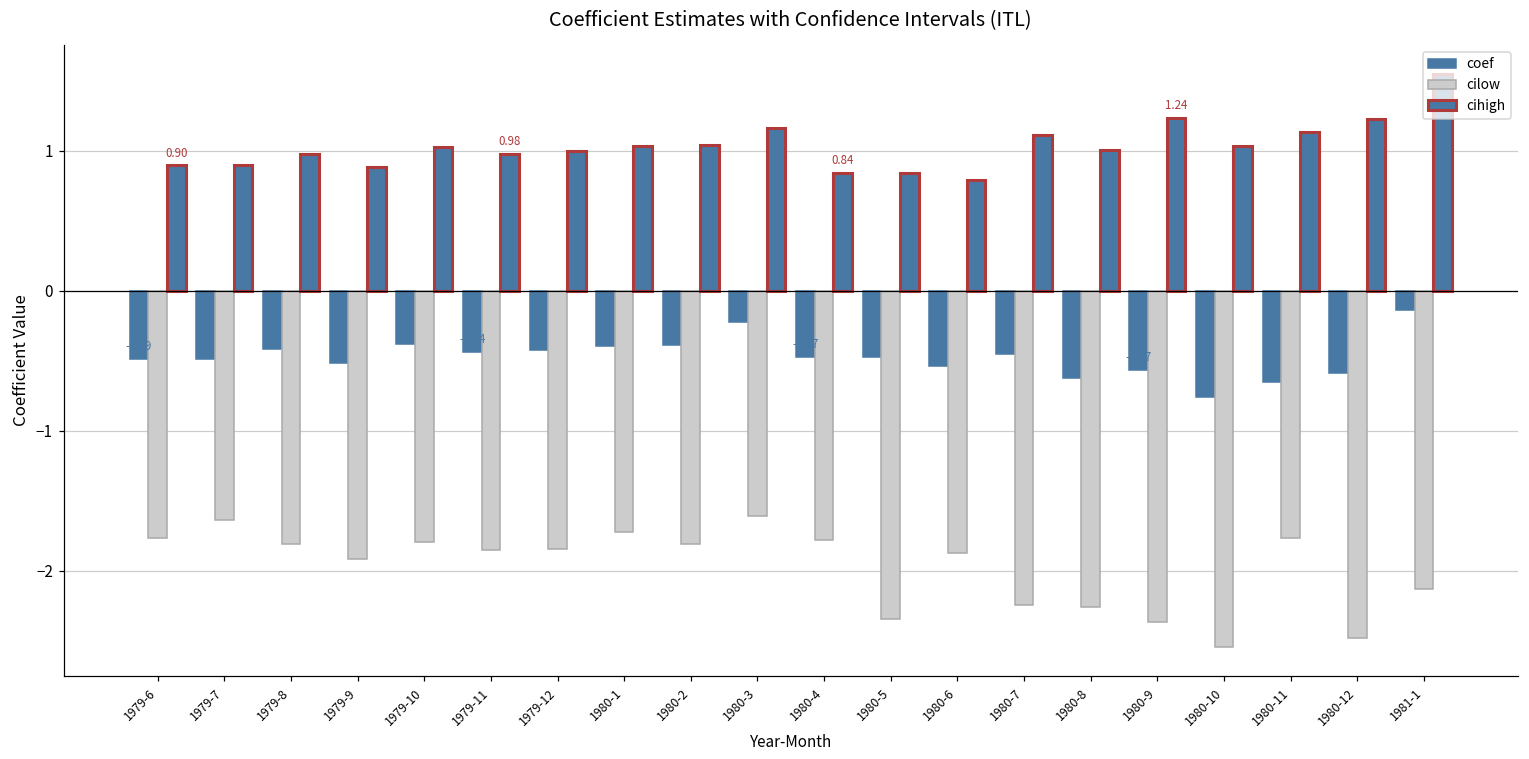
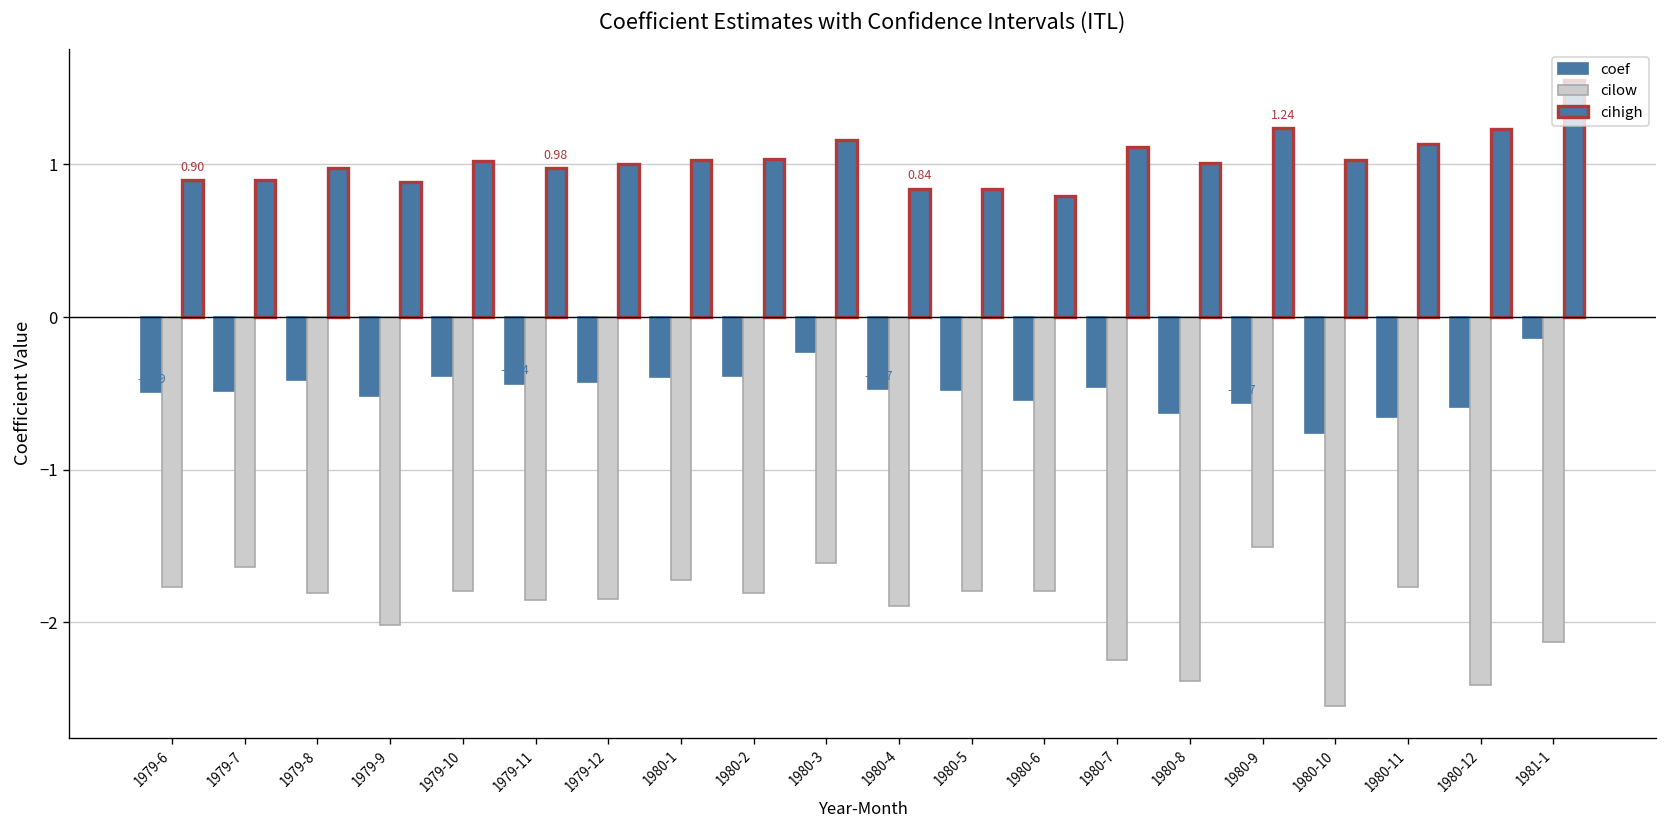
  {
    "cilow": {
      "1979-6": -1.77,
      "1979-7": -1.64,
      "1979-8": -1.81,
-     "1979-9": -1.92,
+     "1979-9": -2.02,
      "1979-10": -1.79,
      "1979-11": -1.85,
      "1979-12": -1.85,
      "1980-1": -1.73,
      "1980-2": -1.81,
      "1980-3": -1.61,
-     "1980-4": -1.78,
-     "1980-5": -2.35,
-     "1980-6": -1.87,
+     "1980-4": -1.90,
+     "1980-5": -1.79,
+     "1980-6": -1.79,
      "1980-7": -2.24,
-     "1980-8": -2.26,
-     "1980-9": -2.37,
+     "1980-8": -2.39,
+     "1980-9": -1.50,
      "1980-10": -2.55,
      "1980-11": -1.77,
-     "1980-12": -2.48,
+     "1980-12": -2.41,
      "1981-1": -2.13
    }
  }
